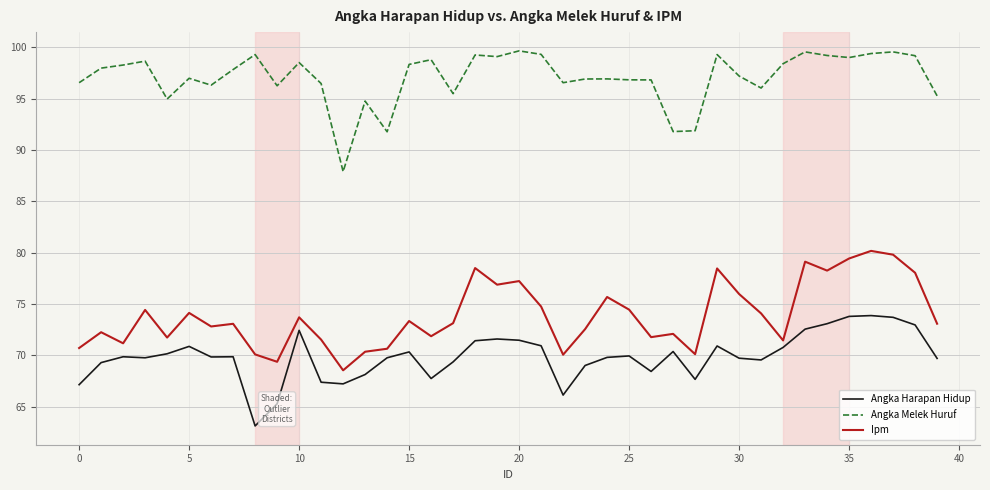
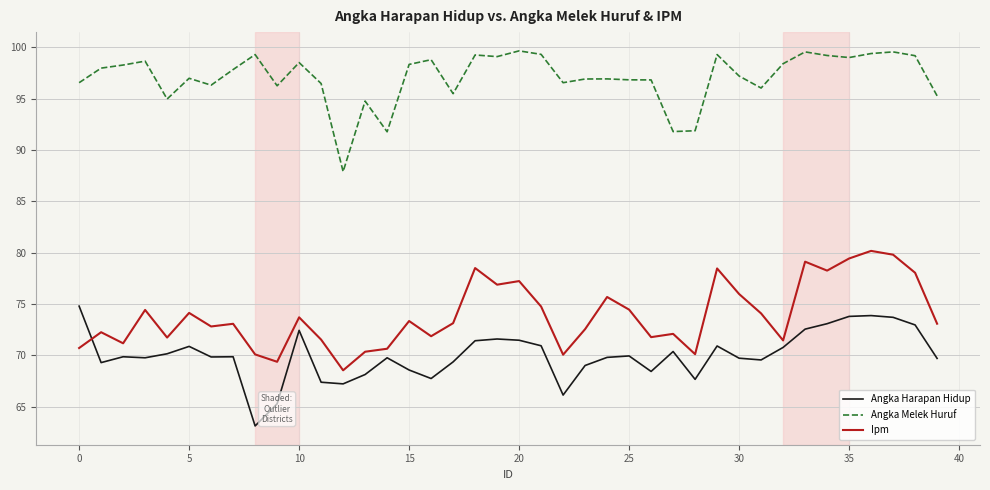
  {
    "Angka Harapan Hidup": {
-     "0": 67.1,
+     "0": 74.8,
      "5": 70.9,
      "10": 72.4,
-     "15": 70.3,
+     "15": 68.6,
      "20": 71.5,
      "25": 69.9,
      "30": 69.7,
      "35": 73.8
    },
    "Angka Melek Huruf": {
      "0": 96.6,
      "5": 97.0,
      "10": 98.5,
      "15": 98.3,
      "20": 99.7,
      "25": 96.8,
      "30": 97.2,
      "35": 99.0
    },
    "Ipm": {
      "0": 70.7,
      "5": 74.1,
      "10": 73.7,
      "15": 73.3,
      "20": 77.2,
      "25": 74.5,
      "30": 76.0,
      "35": 79.4
    }
  }
